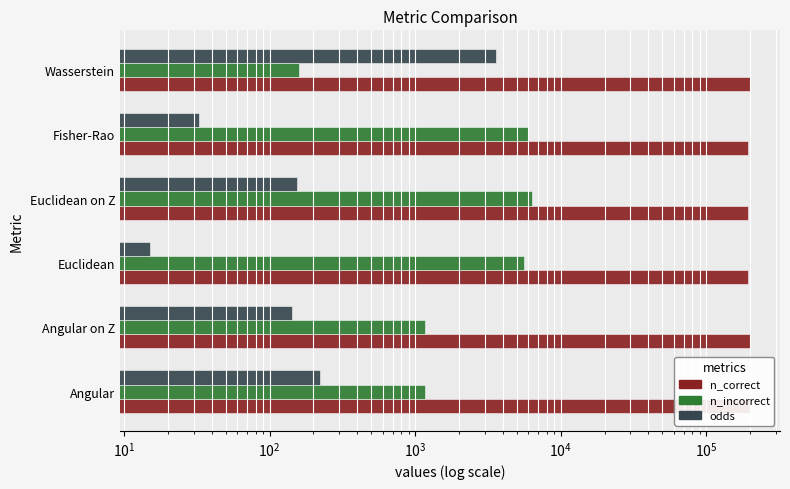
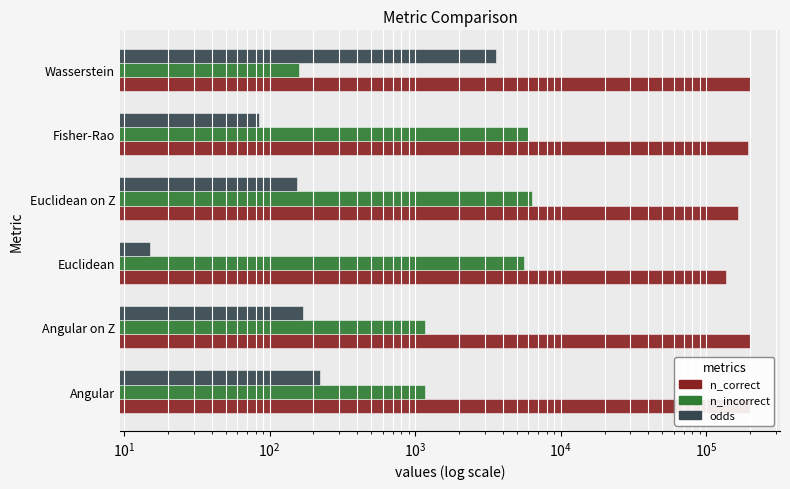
  {
    "n_correct": {
      "Wasserstein": 200000,
      "Fisher-Rao": 190000,
-     "Euclidean on Z": 190000,
-     "Euclidean": 190000,
+     "Euclidean on Z": 170000,
+     "Euclidean": 140000,
      "Angular on Z": 200000
    },
    "n_incorrect": {
      "Wasserstein": 160,
      "Fisher-Rao": 6000,
      "Euclidean on Z": 6000,
      "Euclidean": 5600,
      "Angular on Z": 1200,
      "Angular": 1200
    },
    "odds": {
      "Wasserstein": 3600,
-     "Fisher-Rao": 33,
+     "Fisher-Rao": 80,
      "Euclidean on Z": 150,
      "Euclidean": 15,
-     "Angular on Z": 140,
+     "Angular on Z": 170,
      "Angular": 220
    }
  }
